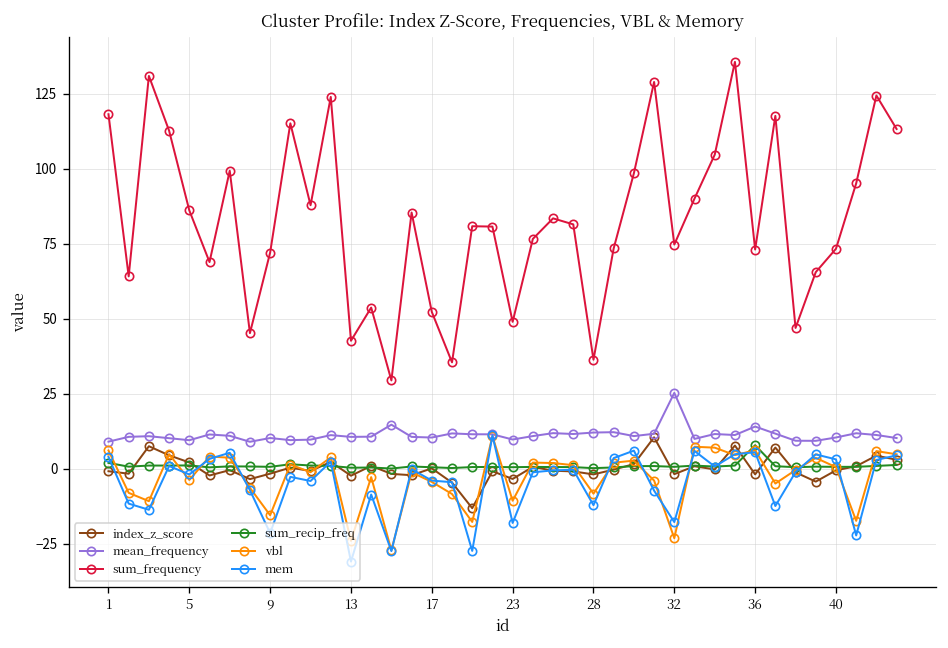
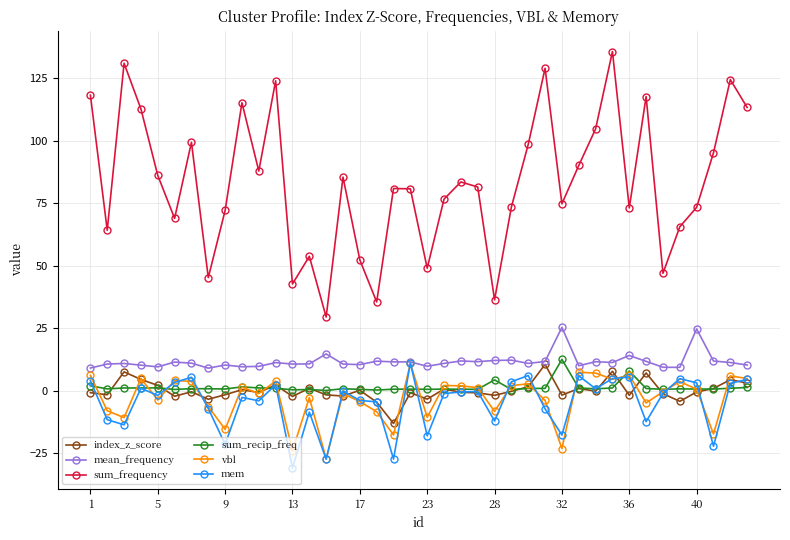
  {
    "index_z_score": {
      "28": -2,
      "32": -2,
      "36": -2,
      "40": 0
    },
    "mean_frequency": {
      "28": 12,
      "32": 25,
      "36": 14,
-     "40": 10
+     "40": 25
    },
    "sum_frequency": {
      "28": 36,
      "32": 75,
      "36": 73,
      "40": 73
    },
    "sum_recip_freq": {
-     "28": 0,
-     "32": 1,
+     "28": 4,
+     "32": 13,
      "36": 8
    },
    "vbl": {
      "28": -8,
      "32": -23
    },
    "mem": {
      "28": -12,
      "32": -18,
      "40": 3
    }
  }
